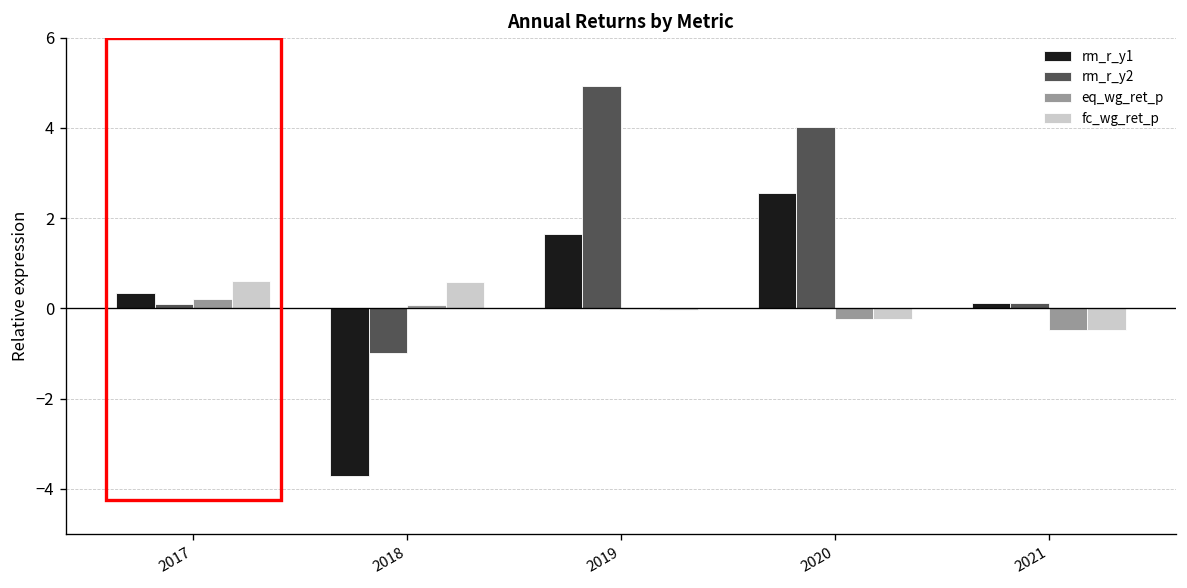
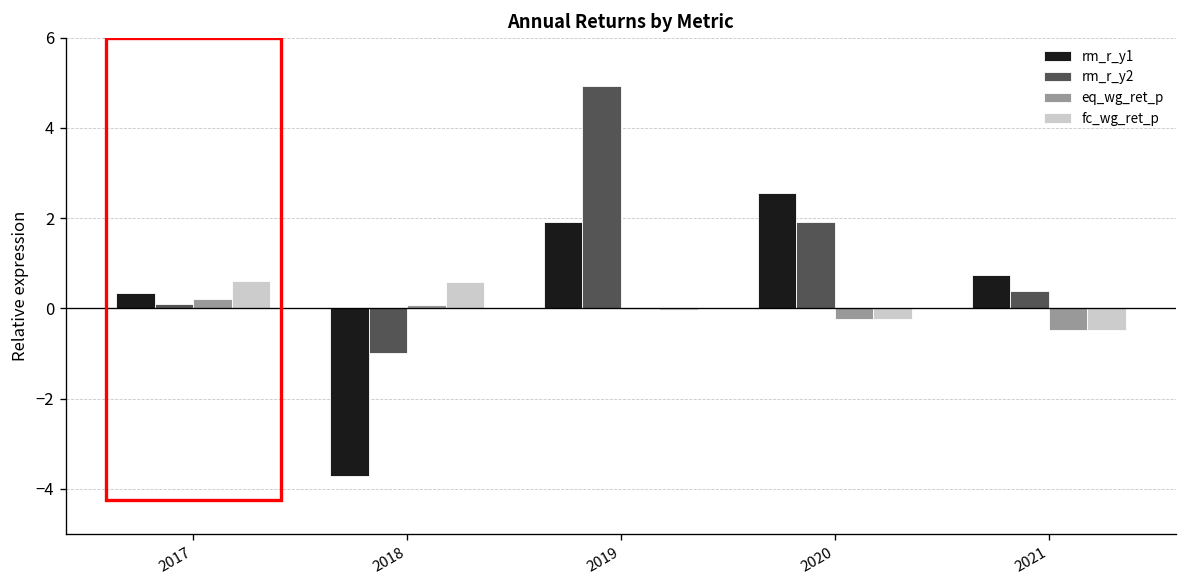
  {
    "rm_r_y1": {
      "2017": 0.3,
      "2018": -3.7,
-     "2019": 1.6,
+     "2019": 1.9,
      "2020": 2.6,
-     "2021": 0.1
+     "2021": 0.7
    },
    "rm_r_y2": {
      "2017": 0.1,
      "2018": -1.0,
      "2019": 4.9,
-     "2020": 4.0,
-     "2021": 0.1
+     "2020": 1.9,
+     "2021": 0.4
    },
    "eq_wg_ret_p": {
      "2017": 0.2,
      "2018": 0.1,
      "2020": -0.2,
      "2021": -0.5
    },
    "fc_wg_ret_p": {
      "2017": 0.6,
      "2018": 0.6,
      "2020": -0.2,
      "2021": -0.5
    }
  }
